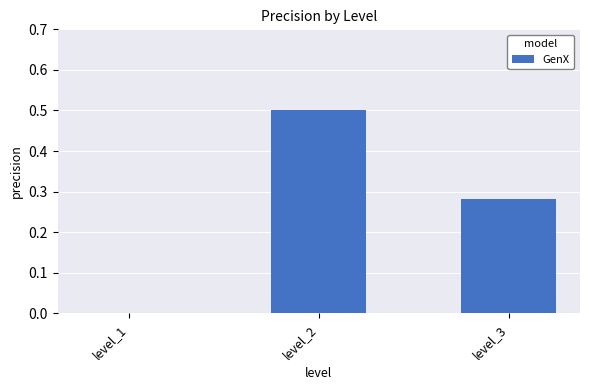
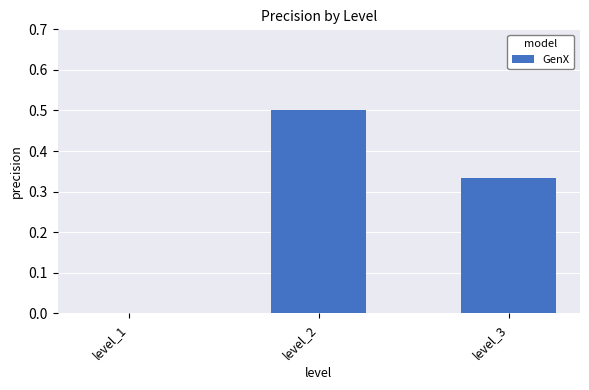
  {
    "level_1": 0.00,
    "level_2": 0.50,
-   "level_3": 0.28
+   "level_3": 0.33
  }
